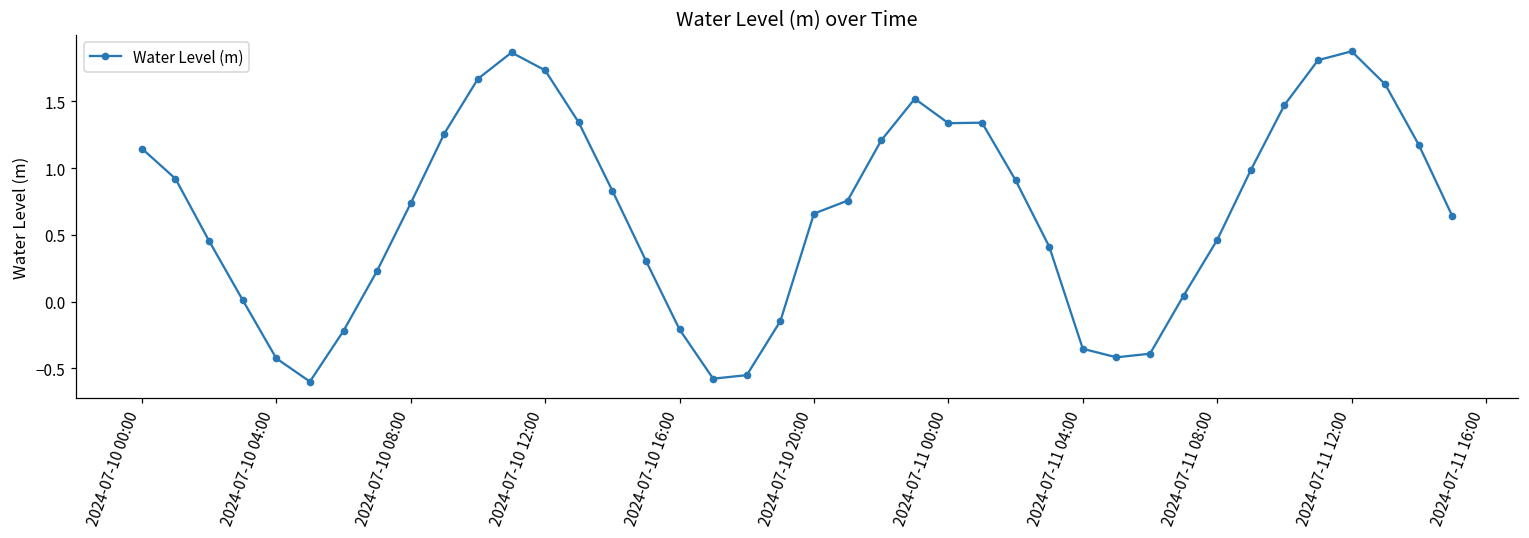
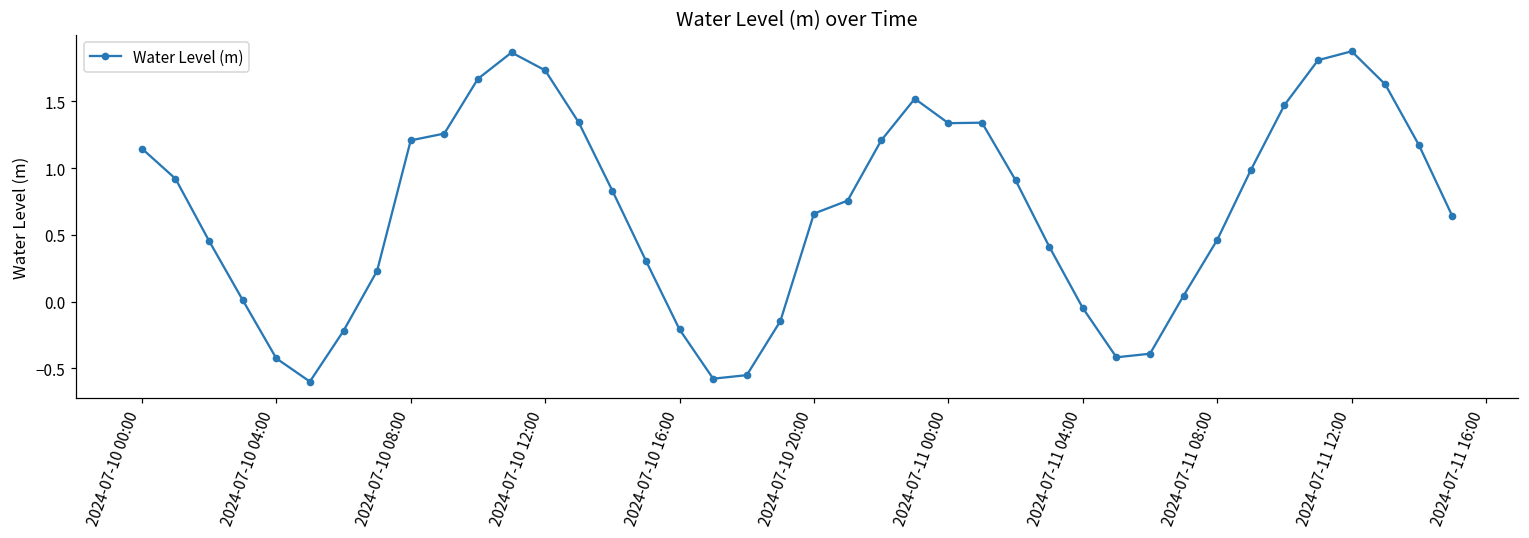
  {
    "2024-07-10 00:00": 1.15,
    "2024-07-10 04:00": -0.43,
-   "2024-07-10 08:00": 0.74,
+   "2024-07-10 08:00": 1.21,
    "2024-07-10 12:00": 1.73,
    "2024-07-10 16:00": -0.21,
    "2024-07-10 20:00": 0.66,
    "2024-07-11 00:00": 1.34,
-   "2024-07-11 04:00": -0.35,
+   "2024-07-11 04:00": -0.05,
    "2024-07-11 08:00": 0.46,
    "2024-07-11 12:00": 1.88
  }
